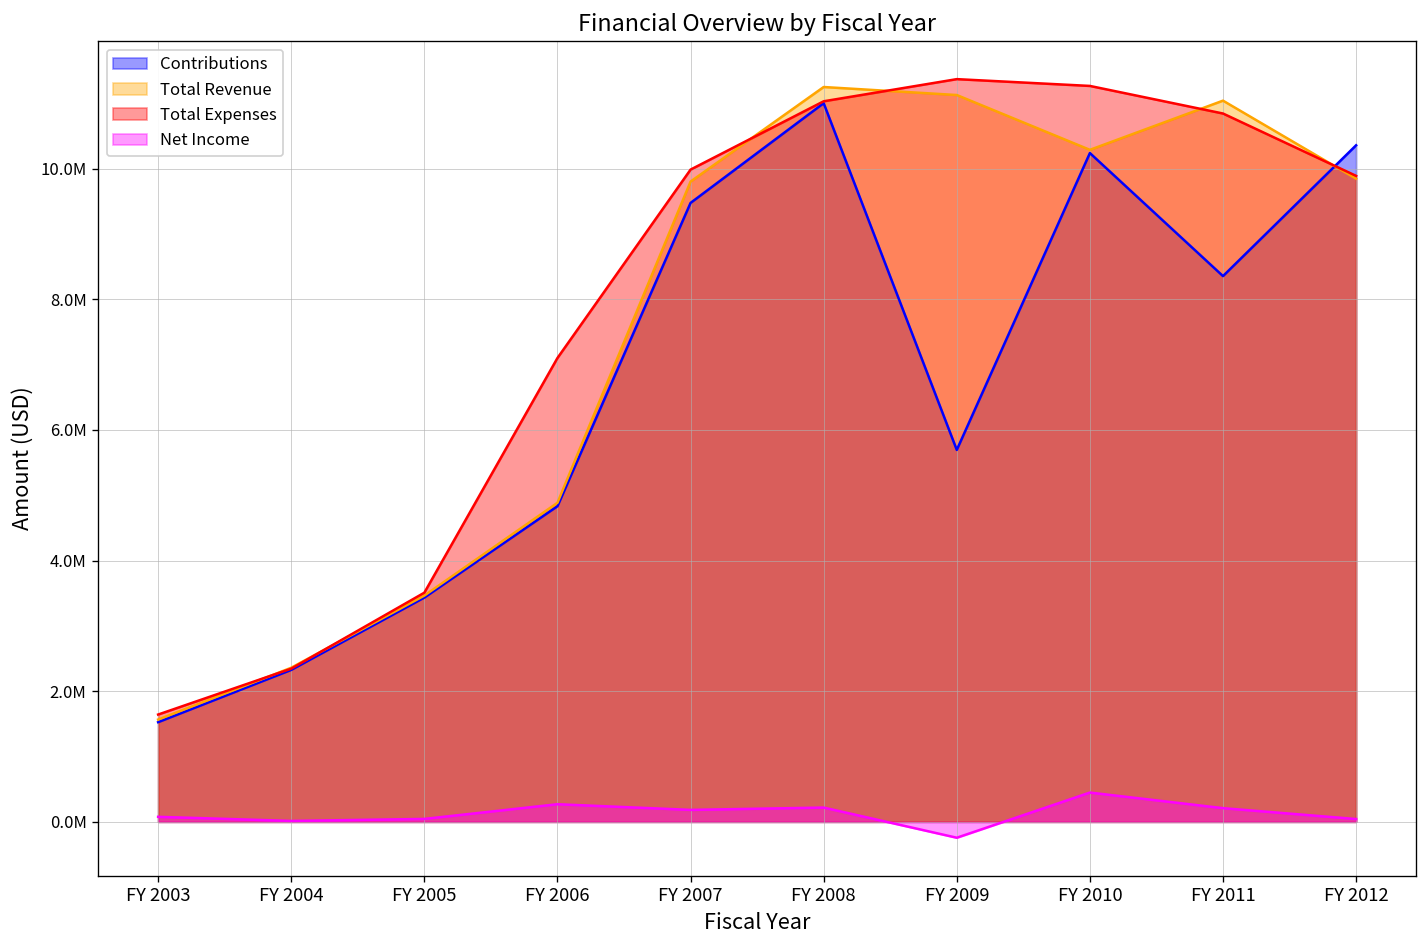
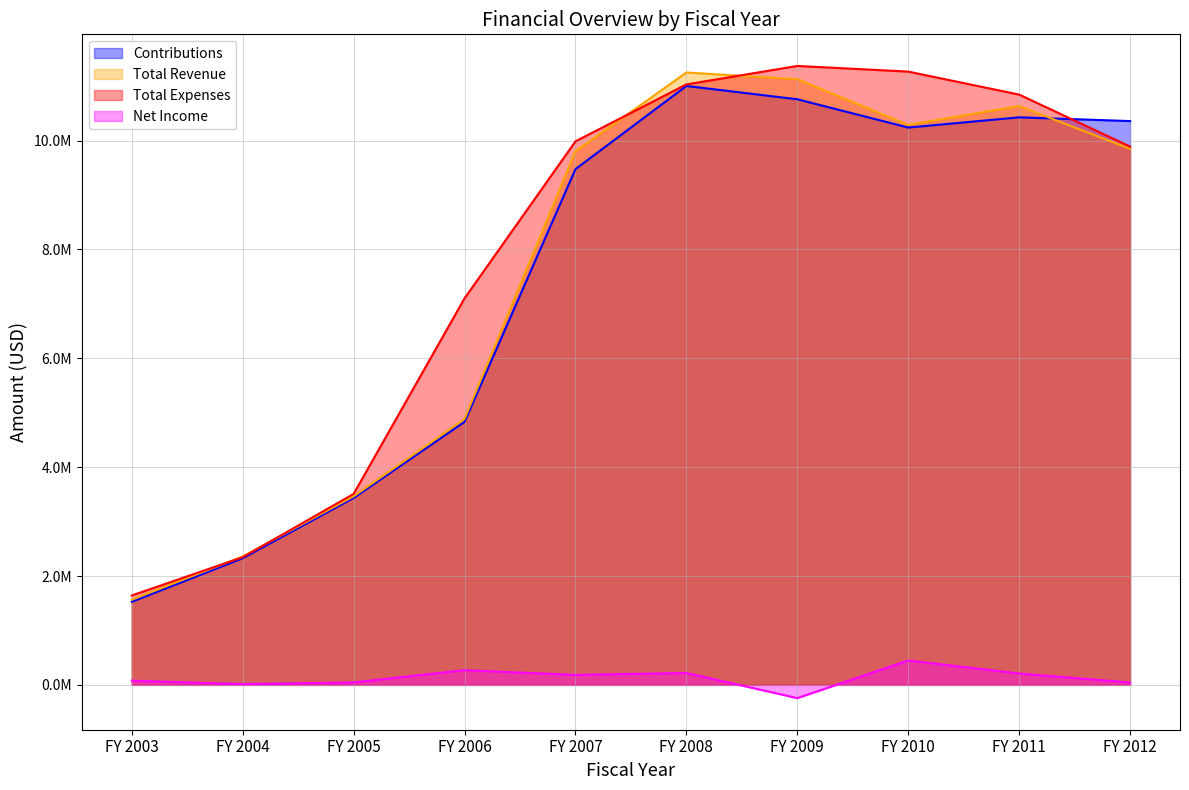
  {
    "Contributions": {
      "FY 2006": 4800000,
      "FY 2007": 9500000,
-     "FY 2009": 5700000,
+     "FY 2009": 10800000,
      "FY 2010": 10200000,
-     "FY 2011": 8400000,
+     "FY 2011": 10400000,
      "FY 2012": 10400000
    },
    "Total Revenue": {
      "FY 2006": 4900000,
      "FY 2007": 9800000,
      "FY 2008": 11300000,
      "FY 2009": 11100000,
      "FY 2010": 10300000,
-     "FY 2011": 11000000
+     "FY 2011": 10600000
    },
    "Total Expenses": {
      "FY 2003": 1600000,
      "FY 2006": 7100000,
      "FY 2007": 10000000,
      "FY 2009": 11400000,
      "FY 2010": 11300000,
      "FY 2011": 10800000
    }
  }
